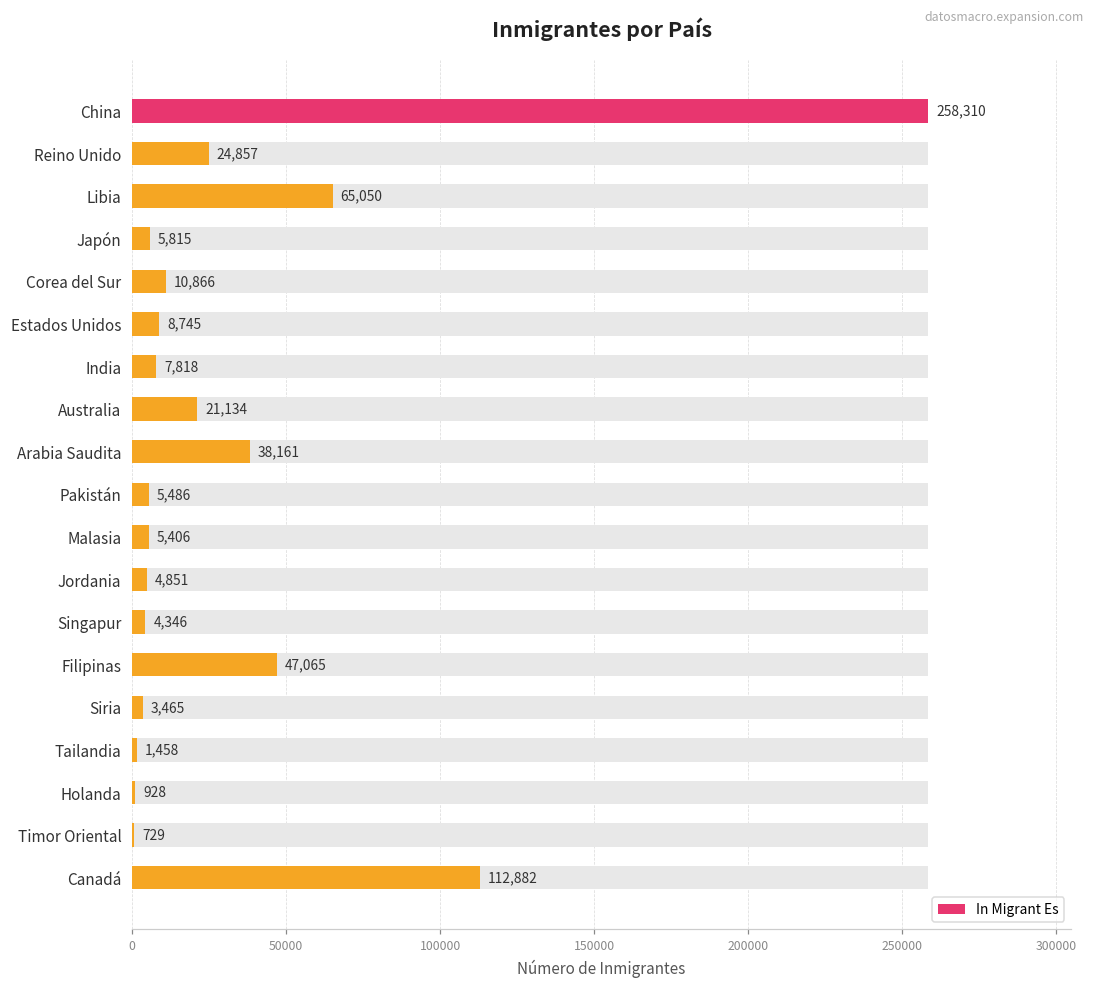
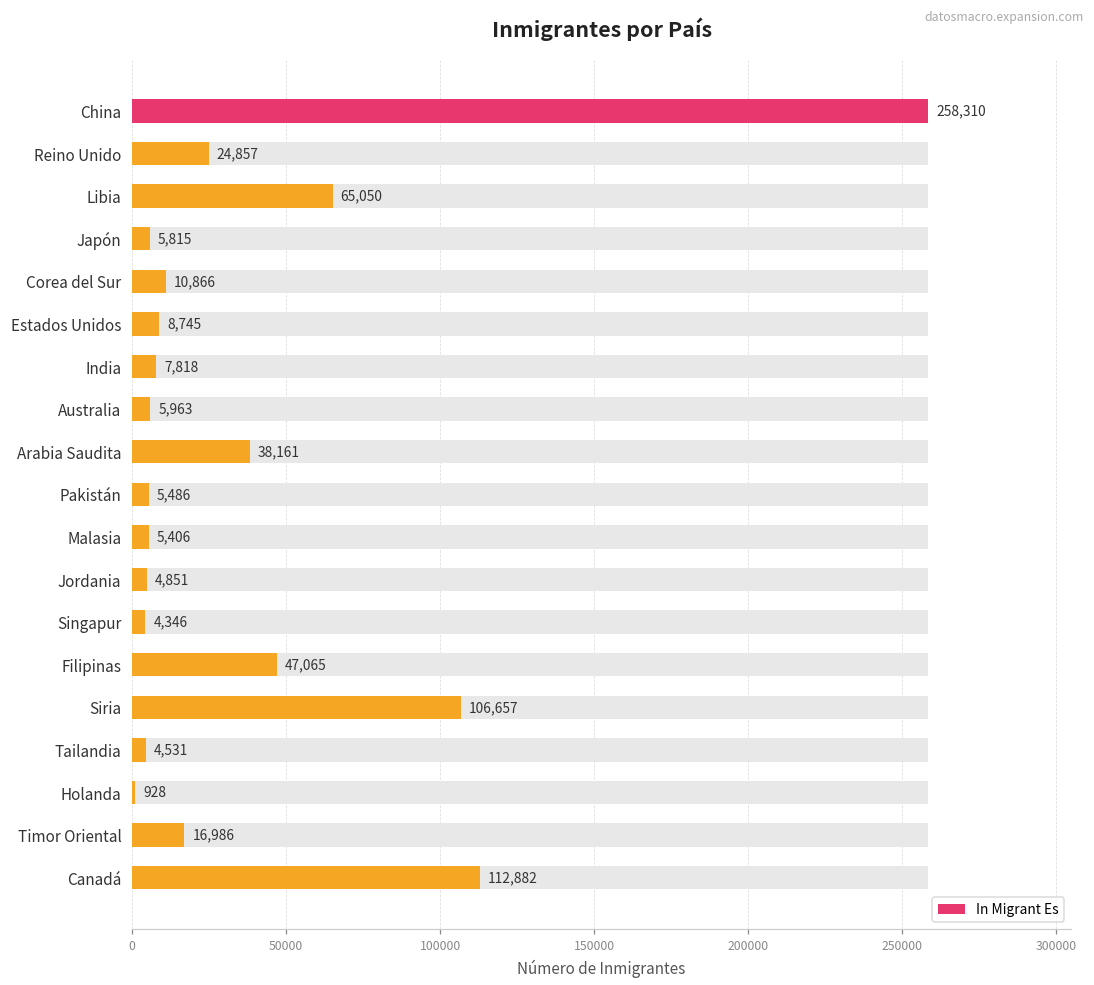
  {
    "In Migrant Es": {
      "China": "258,310",
-     "Australia": "21,134",
-     "Siria": "3,465",
-     "Tailandia": "1,458",
-     "Timor Oriental": "729"
+     "Australia": "5,963",
+     "Siria": "106,657",
+     "Tailandia": "4,531",
+     "Timor Oriental": "16,986"
    }
  }
